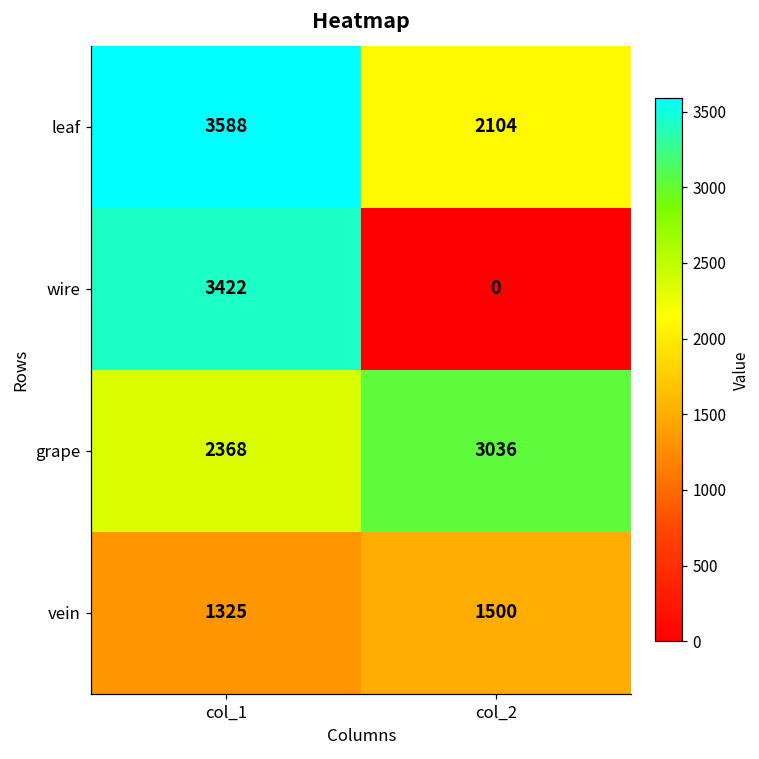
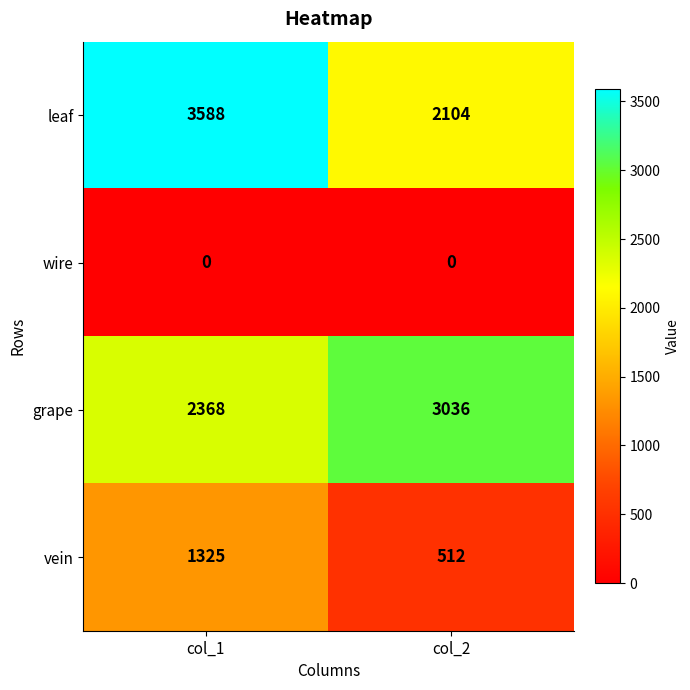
  {
    "leaf": {
      "col_1": 3588,
      "col_2": 2104
    },
    "wire": {
-     "col_1": 3422,
+     "col_1": 0,
      "col_2": 0
    },
    "grape": {
      "col_1": 2368,
      "col_2": 3036
    },
    "vein": {
      "col_1": 1325,
-     "col_2": 1500
+     "col_2": 512
    }
  }
